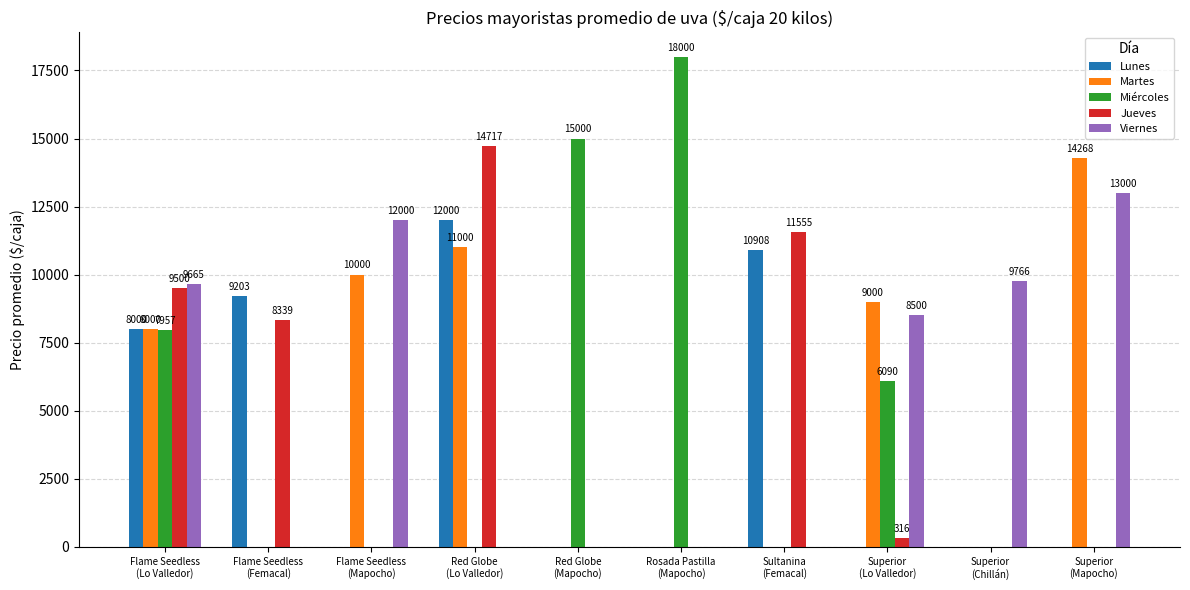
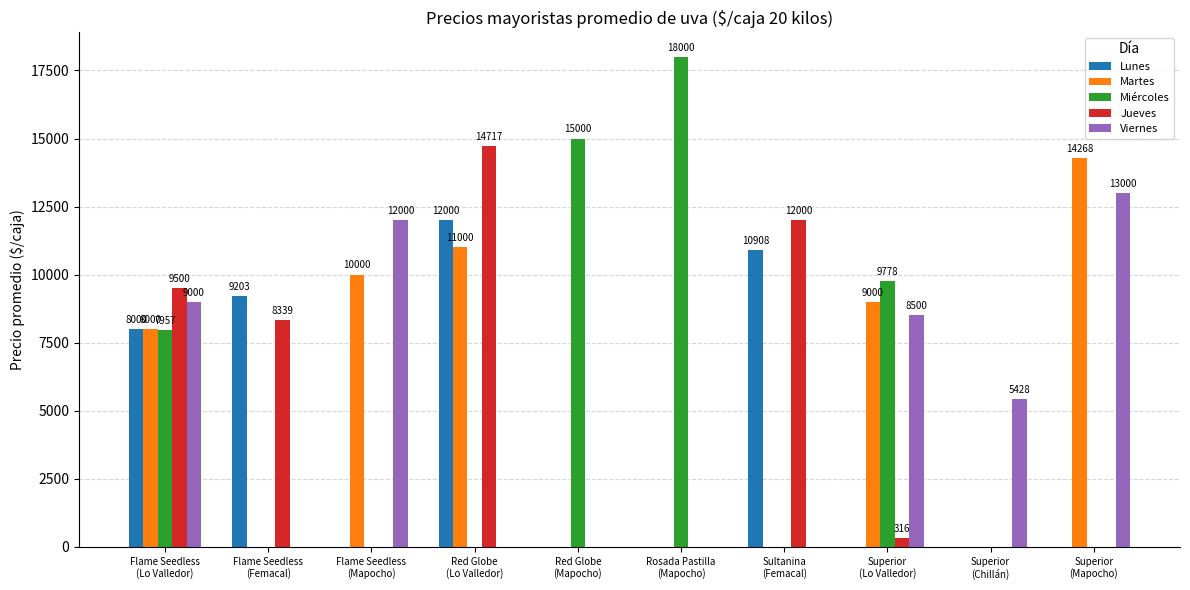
  {
    "Lunes": {
      "Flame Seedless (Femacal)": 9203,
      "Red Globe (Lo Valledor)": 12000,
      "Sultanina (Femacal)": 10908
    },
    "Martes": {
      "Flame Seedless (Mapocho)": 10000,
      "Red Globe (Lo Valledor)": 11000,
      "Superior (Lo Valledor)": 9000,
      "Superior (Mapocho)": 14268
    },
    "Miércoles": {
      "Red Globe (Mapocho)": 15000,
      "Rosada Pastilla (Mapocho)": 18000,
-     "Superior (Lo Valledor)": 6090
+     "Superior (Lo Valledor)": 9778
    },
    "Jueves": {
      "Flame Seedless (Femacal)": 8339,
      "Red Globe (Lo Valledor)": 14717,
-     "Sultanina (Femacal)": 11555,
+     "Sultanina (Femacal)": 12000,
      "Superior (Lo Valledor)": 316
    },
    "Viernes": {
-     "Flame Seedless (Lo Valledor)": 9665,
+     "Flame Seedless (Lo Valledor)": 9000,
      "Flame Seedless (Mapocho)": 12000,
      "Superior (Lo Valledor)": 8500,
-     "Superior (Chillán)": 9766,
+     "Superior (Chillán)": 5428,
      "Superior (Mapocho)": 13000
    }
  }
